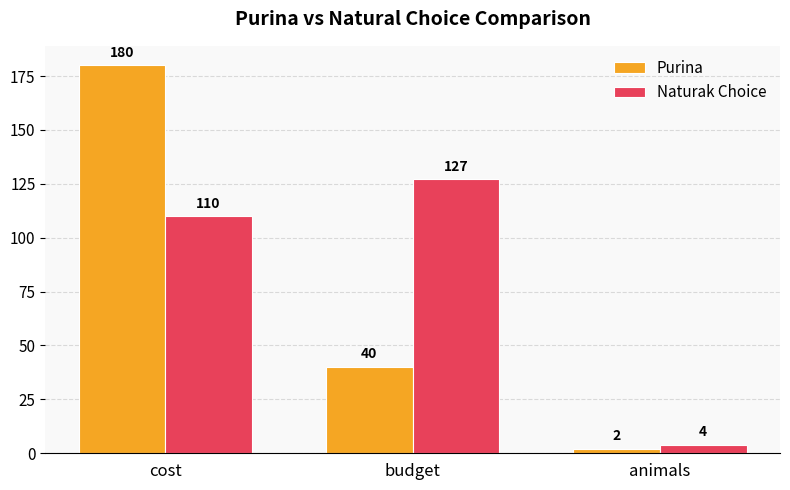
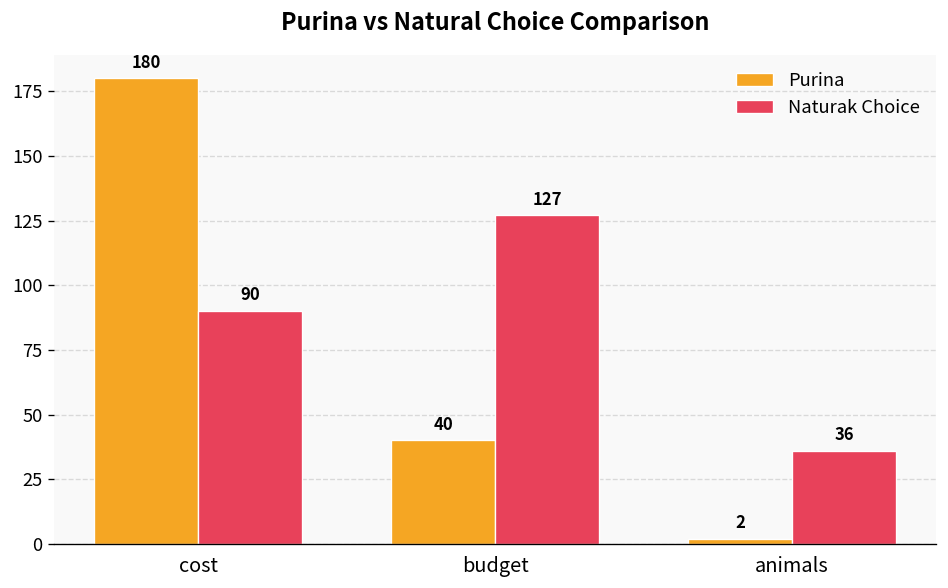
  {
    "Purina": {
      "cost": 180,
      "budget": 40,
      "animals": 2
    },
    "Naturak Choice": {
-     "cost": 110,
+     "cost": 90,
      "budget": 127,
-     "animals": 4
+     "animals": 36
    }
  }
